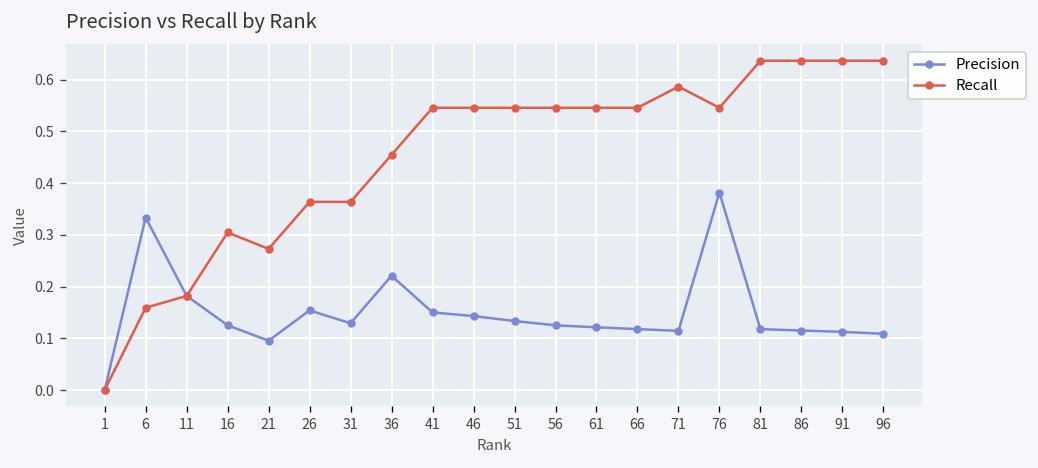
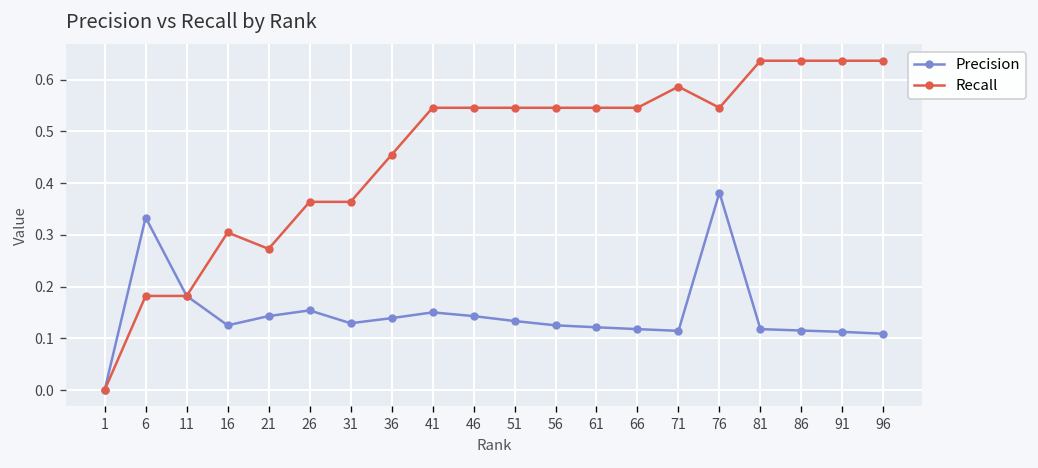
  {
    "Precision": {
      "6": 0.33,
      "16": 0.13,
-     "21": 0.10,
+     "21": 0.14,
      "26": 0.15,
      "31": 0.13,
-     "36": 0.22,
+     "36": 0.14,
      "41": 0.15,
      "46": 0.14,
      "51": 0.13,
      "56": 0.13,
      "61": 0.12,
      "66": 0.12,
      "71": 0.11,
      "76": 0.38,
      "81": 0.12,
      "86": 0.11,
      "91": 0.11,
      "96": 0.11
    },
    "Recall": {
-     "6": 0.16,
+     "6": 0.18,
      "16": 0.30,
      "21": 0.27,
      "26": 0.36,
      "31": 0.36,
      "36": 0.45,
      "41": 0.55,
      "46": 0.55,
      "51": 0.55,
      "56": 0.55,
      "61": 0.55,
      "66": 0.55,
      "71": 0.59,
      "76": 0.55,
      "81": 0.64,
      "86": 0.64,
      "91": 0.64,
      "96": 0.64
    }
  }
